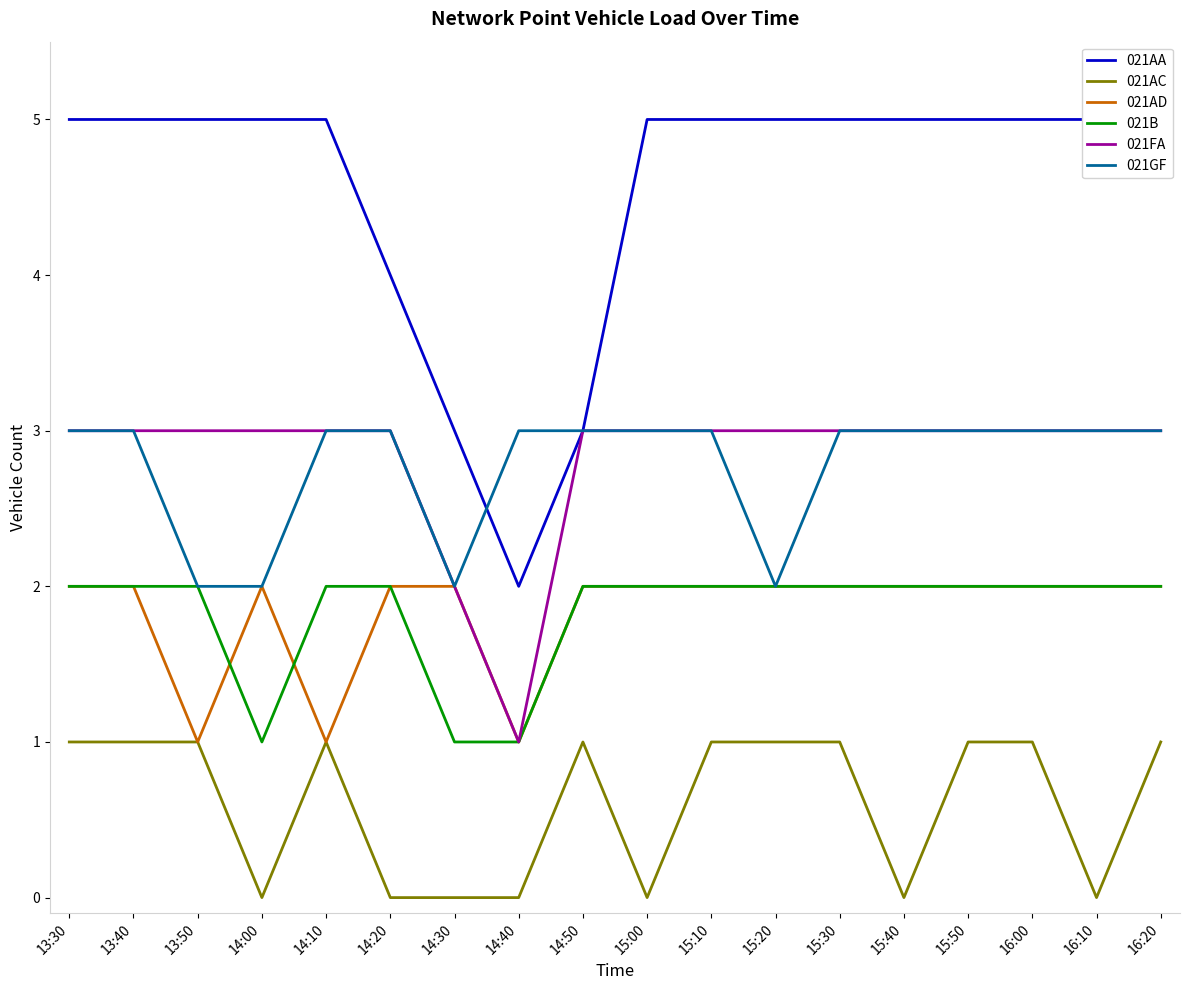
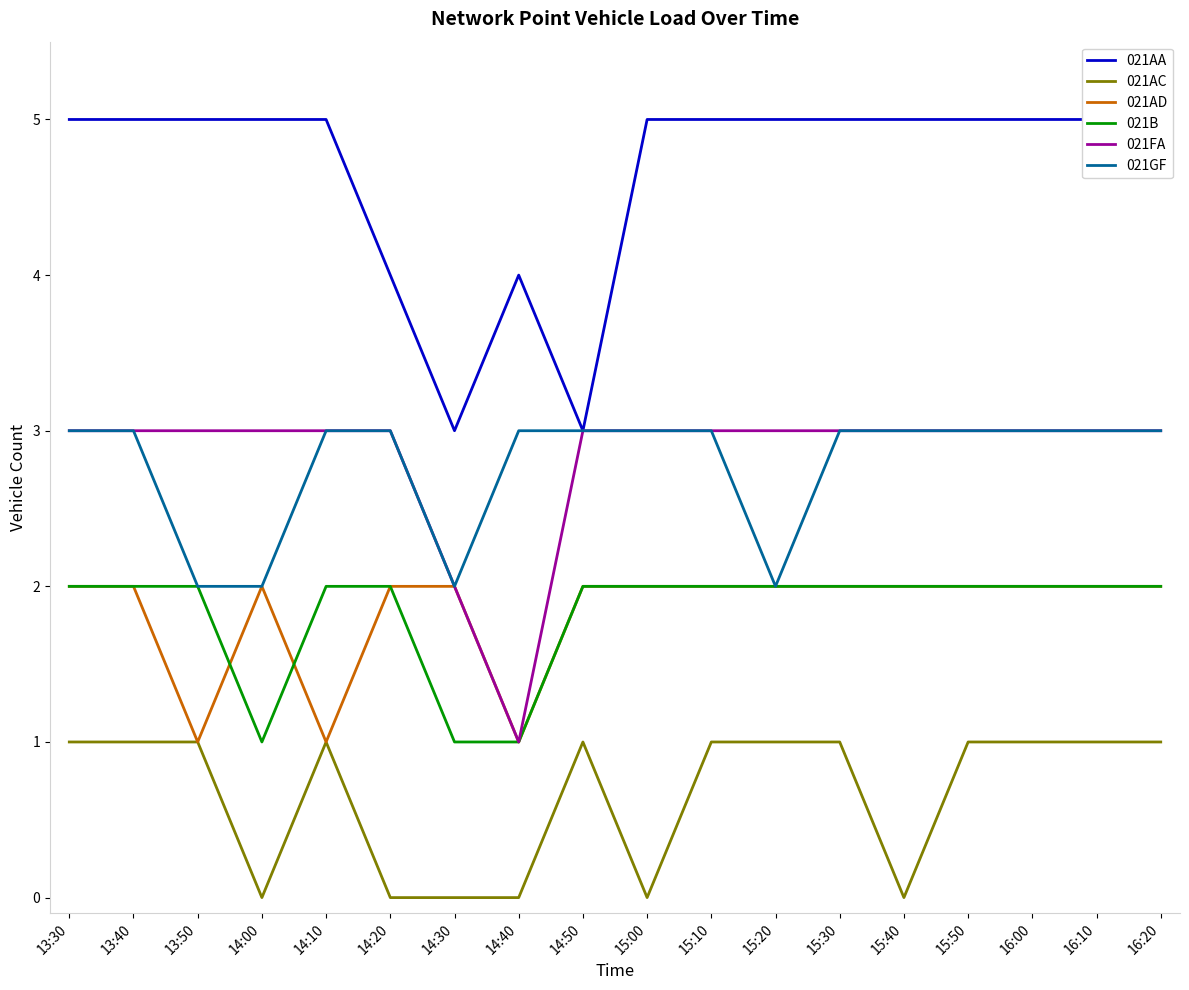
  {
    "021AA": {
      "13:30": 5,
      "13:40": 5,
      "13:50": 5,
      "14:00": 5,
      "14:10": 5,
      "14:20": 4,
      "14:30": 3,
-     "14:40": 2,
+     "14:40": 4,
      "15:00": 5,
      "15:10": 5,
      "15:20": 5,
      "15:30": 5,
      "15:40": 5,
      "15:50": 5,
      "16:00": 5
    },
    "021AC": {
      "13:30": 1,
      "13:40": 1,
      "14:00": 0,
      "14:20": 0,
      "14:30": 0,
      "14:40": 0,
      "14:50": 1,
      "15:00": 0,
      "15:10": 1,
      "15:20": 1,
      "15:30": 1,
      "15:40": 0,
      "15:50": 1,
      "16:00": 1,
-     "16:10": 0,
+     "16:10": 1,
      "16:20": 1
    },
    "021B": {
      "14:00": 1,
      "14:10": 2,
      "14:30": 1
    },
    "021FA": {
      "13:50": 3,
      "14:00": 3,
      "15:20": 3
    },
    "021GF": {
      "14:40": 3
    }
  }
